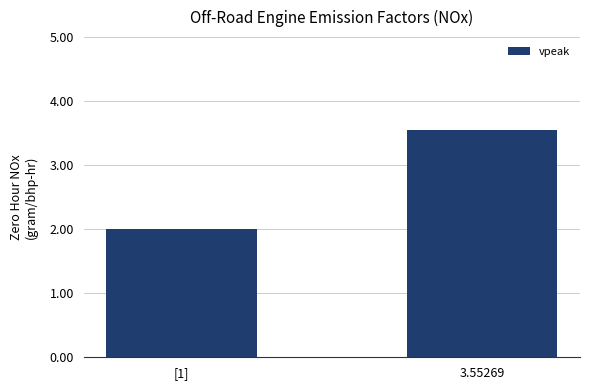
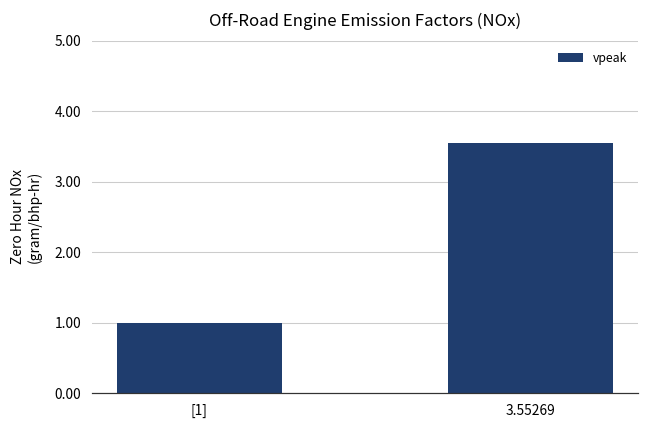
  {
-   "[1]": 2,
+   "[1]": 1,
    "3.55269": 3.6
  }
